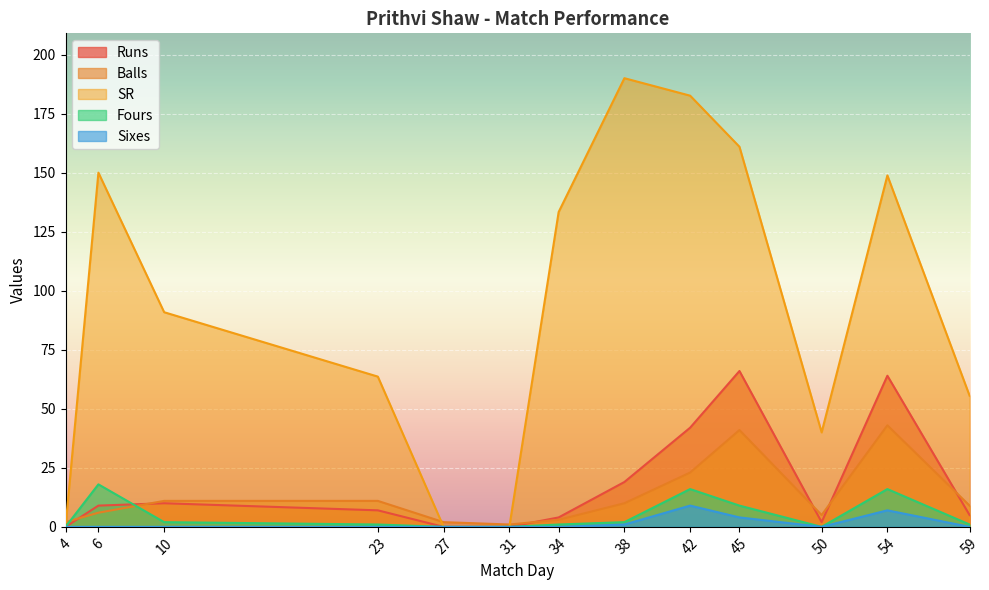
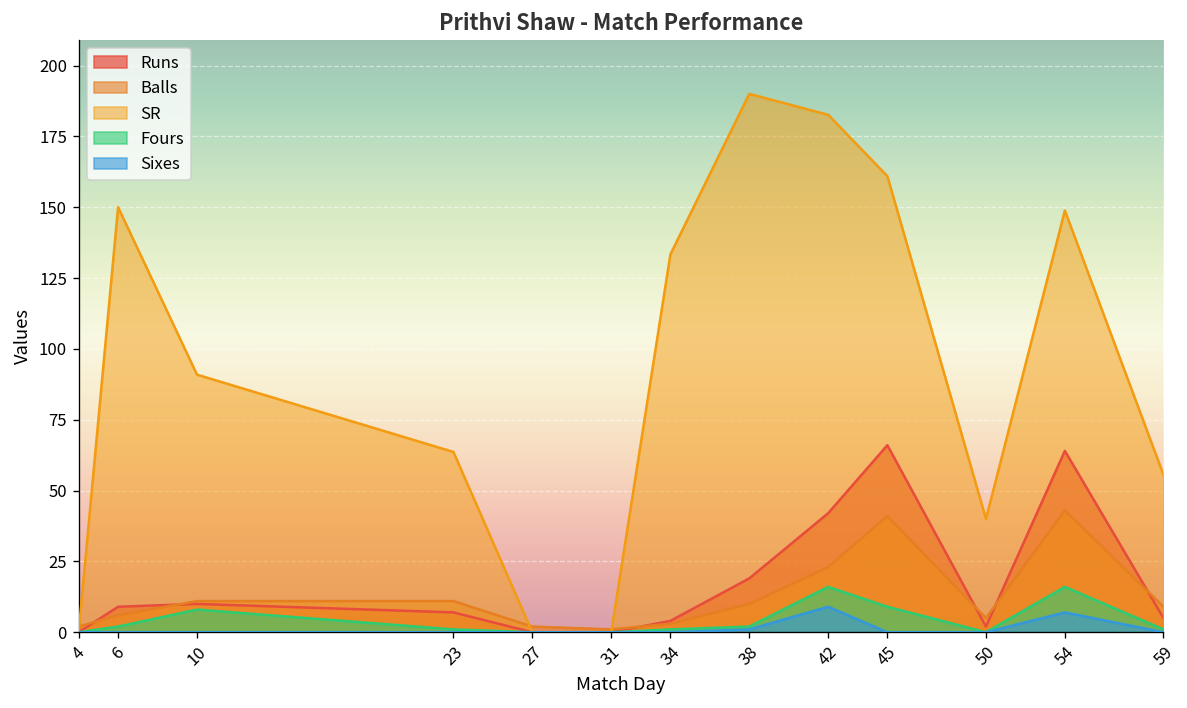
  {
    "Fours": {
-     "6": 18,
-     "10": 2,
+     "6": 2,
+     "10": 8,
      "42": 16,
      "45": 9,
      "54": 16
    },
    "Sixes": {
      "6": 0,
      "10": 0,
      "42": 9,
-     "45": 4,
+     "45": 0,
      "54": 7
    }
  }
